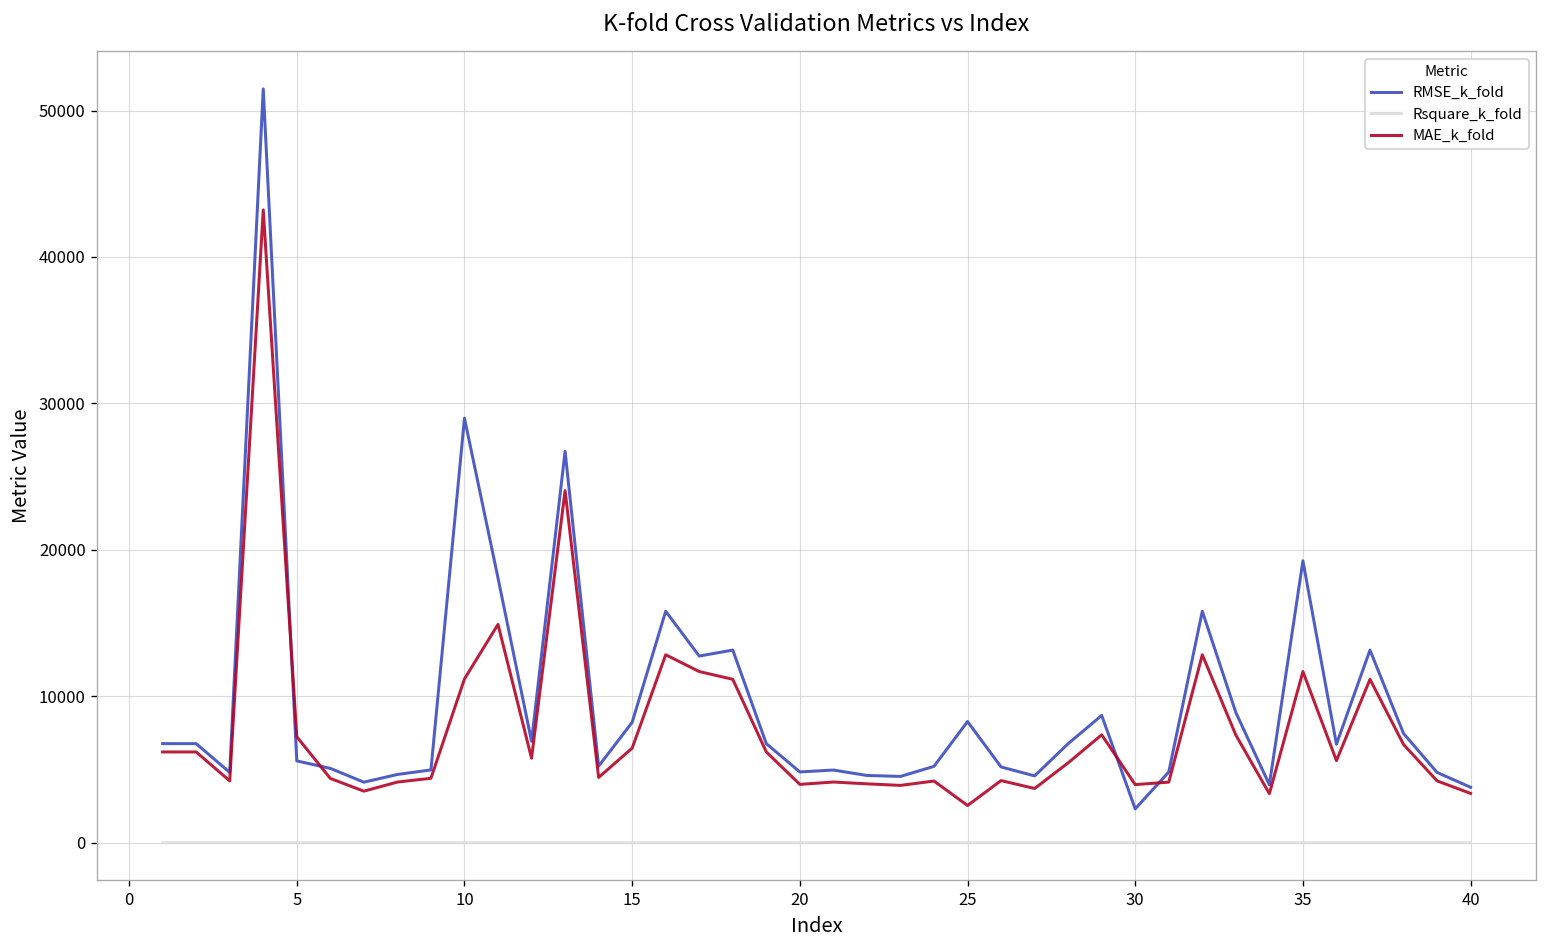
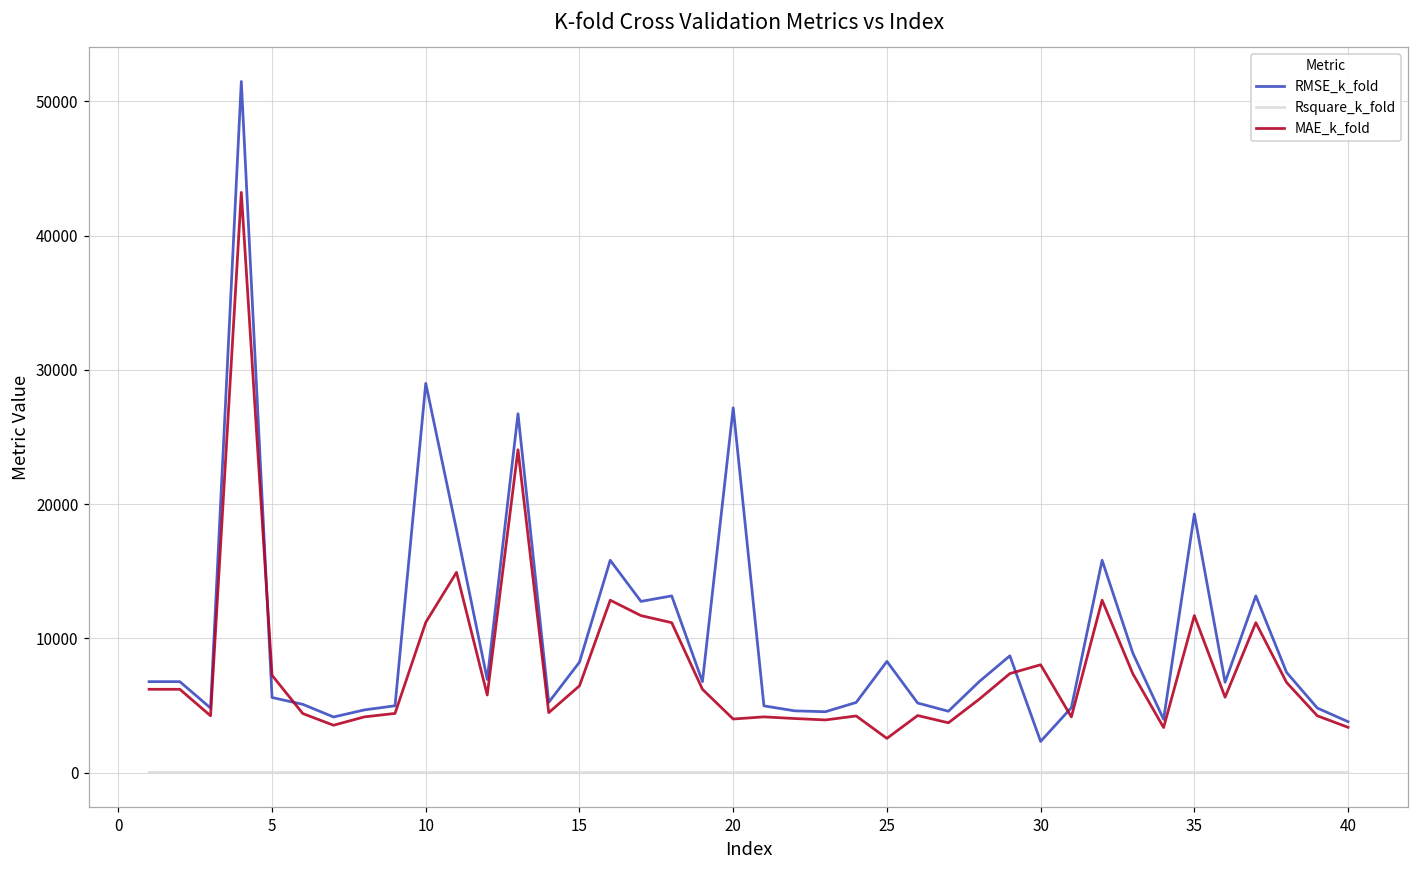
  {
    "RMSE_k_fold": {
      "5": 5600,
      "10": 29000,
      "15": 8200,
-     "20": 4800,
+     "20": 27200,
      "25": 8300,
      "30": 2300,
      "35": 19300,
      "40": 3800
    },
    "Rsquare_k_fold": {
      "5": 0,
      "10": 0,
      "15": 0,
      "20": 0,
      "25": 0,
      "30": 0,
      "35": 0,
      "40": 0
    },
    "MAE_k_fold": {
      "5": 7200,
      "10": 11200,
      "15": 6500,
      "20": 4000,
      "25": 2500,
-     "30": 4000,
+     "30": 8000,
      "35": 11700,
      "40": 3400
    }
  }
